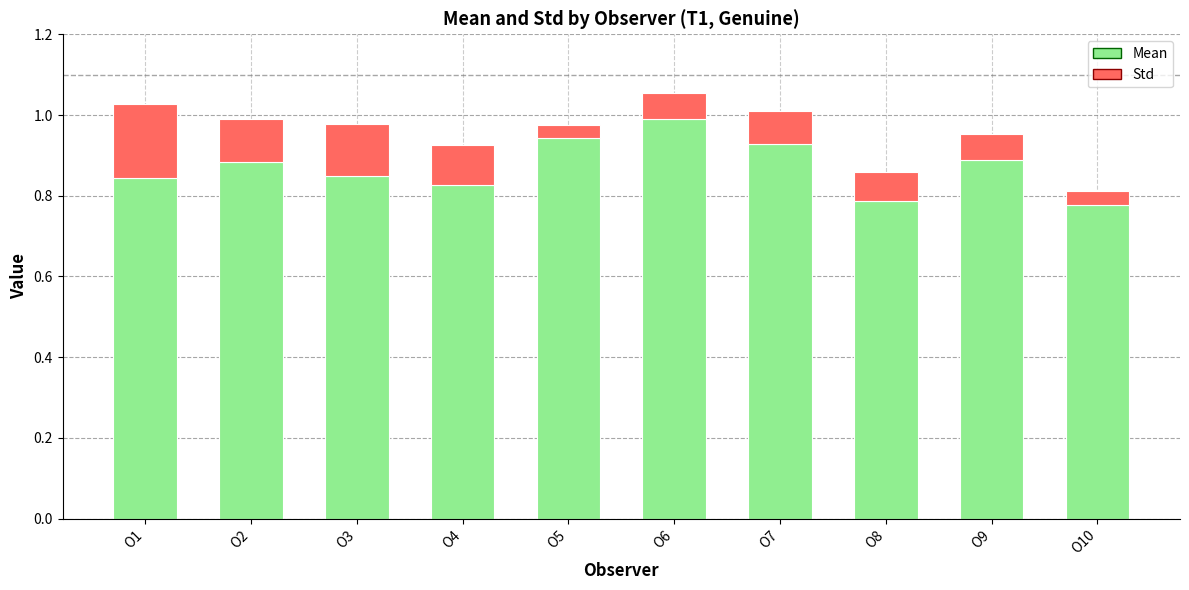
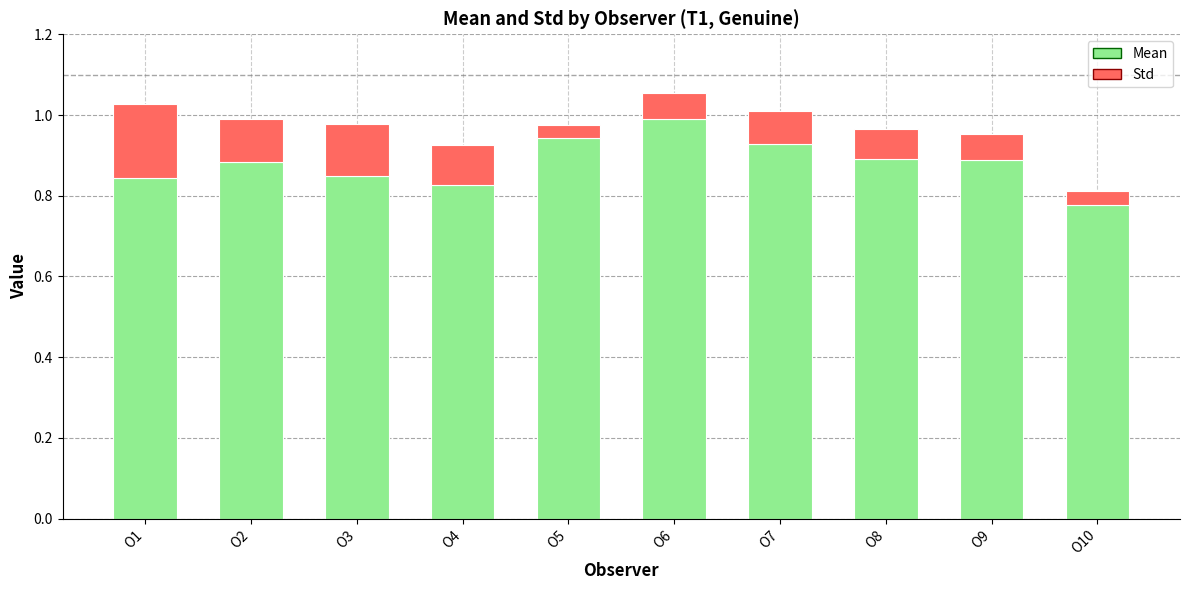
  {
    "Mean": {
      "O1": 0.84,
      "O2": 0.88,
      "O3": 0.85,
      "O4": 0.83,
      "O5": 0.94,
      "O6": 0.99,
      "O7": 0.93,
-     "O8": 0.79,
+     "O8": 0.89,
      "O9": 0.89,
      "O10": 0.78
    },
    "Std": {
      "O1": 0.19,
      "O2": 0.11,
      "O3": 0.13,
      "O4": 0.10,
      "O5": 0.03,
      "O6": 0.06,
      "O7": 0.08,
      "O8": 0.07,
      "O9": 0.06,
      "O10": 0.04
    }
  }
